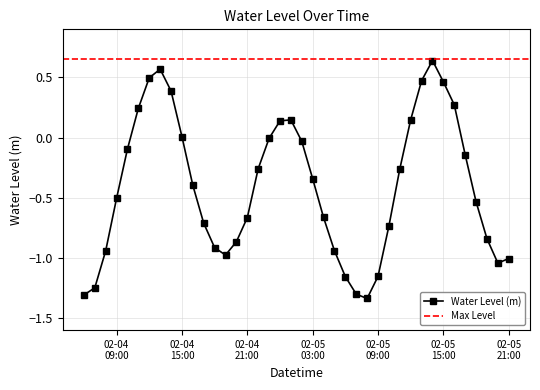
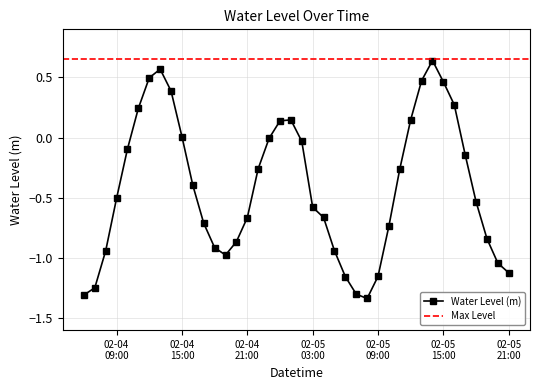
  {
    "02-04 09:00": -0.50,
    "02-04 15:00": 0.01,
    "02-04 21:00": -0.66,
-   "02-05 03:00": -0.34,
+   "02-05 03:00": -0.58,
    "02-05 09:00": -1.15,
    "02-05 15:00": 0.46,
-   "02-05 21:00": -1.00
+   "02-05 21:00": -1.12
  }
